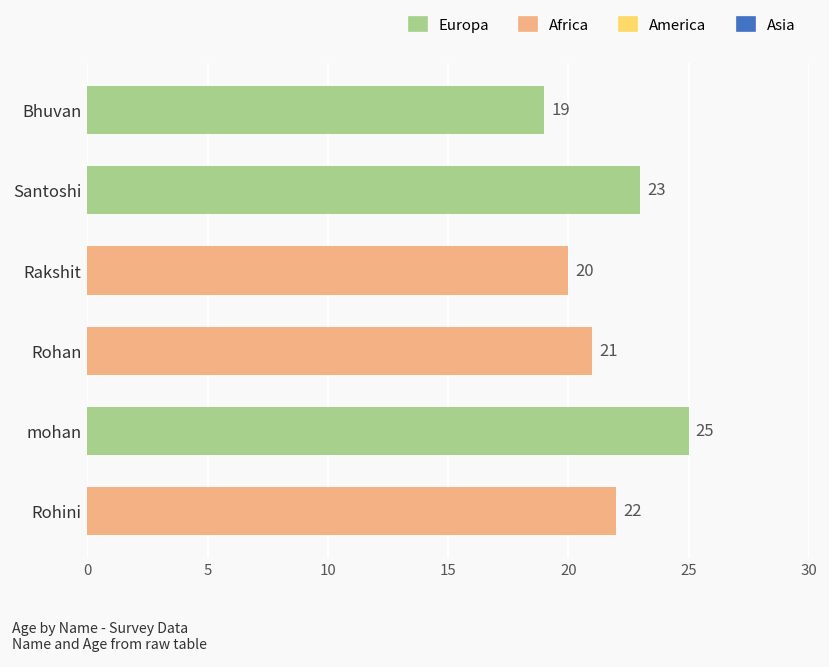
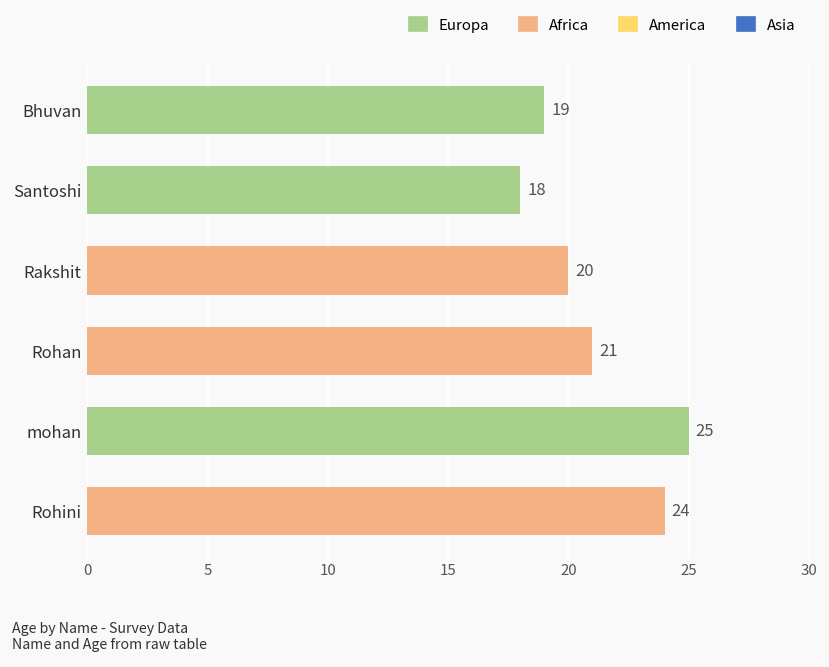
  {
    "Bhuvan": 19,
-   "Santoshi": 23,
+   "Santoshi": 18,
    "Rakshit": 20,
    "Rohan": 21,
    "mohan": 25,
-   "Rohini": 22
+   "Rohini": 24
  }
